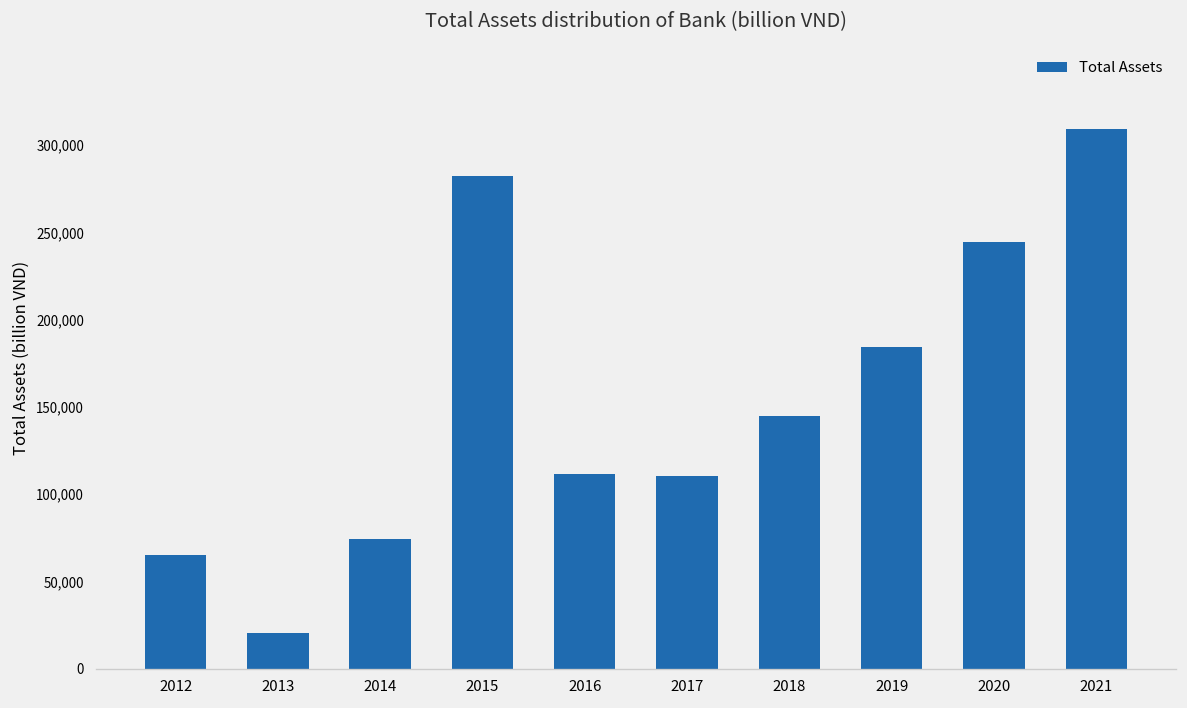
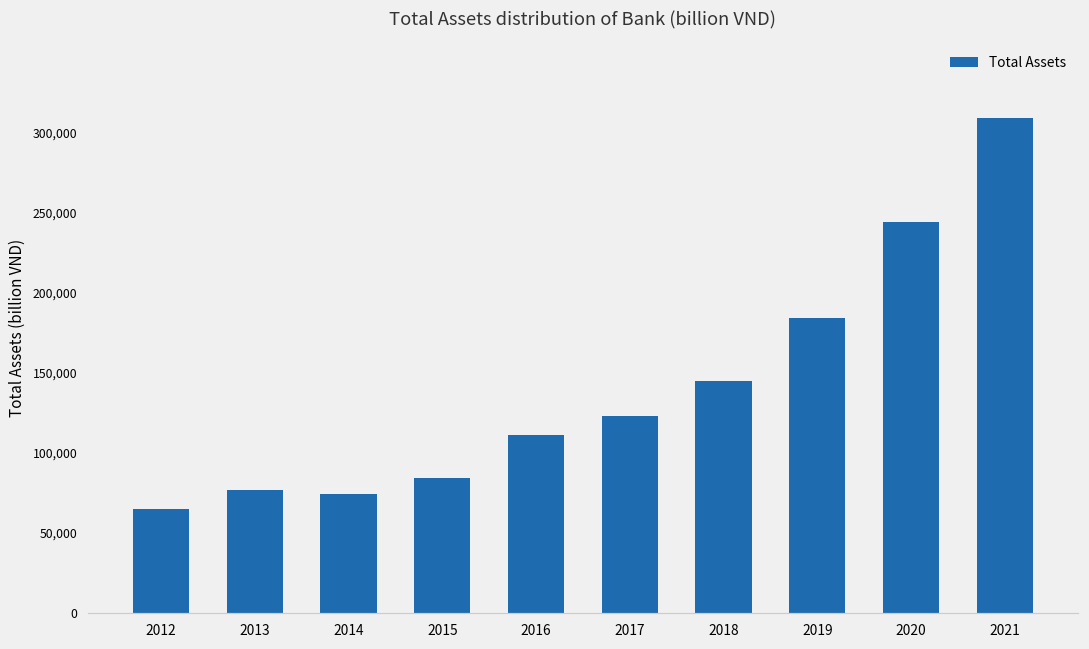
  {
    "2012": "65,000",
-   "2013": "20,000",
+   "2013": "77,000",
    "2014": "74,000",
-   "2015": "282,000",
+   "2015": "84,000",
    "2016": "111,000",
-   "2017": "110,000",
+   "2017": "123,000",
    "2018": "145,000",
    "2019": "185,000",
    "2020": "245,000",
    "2021": "310,000"
  }
